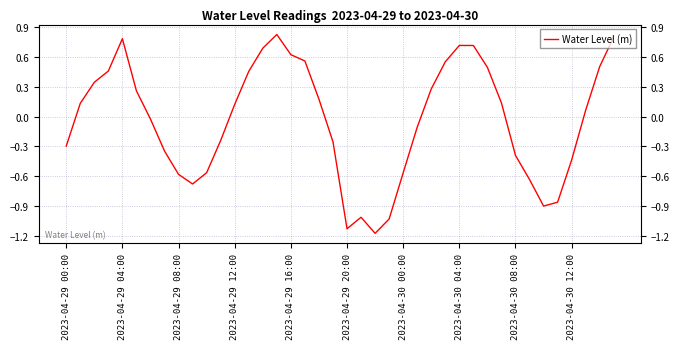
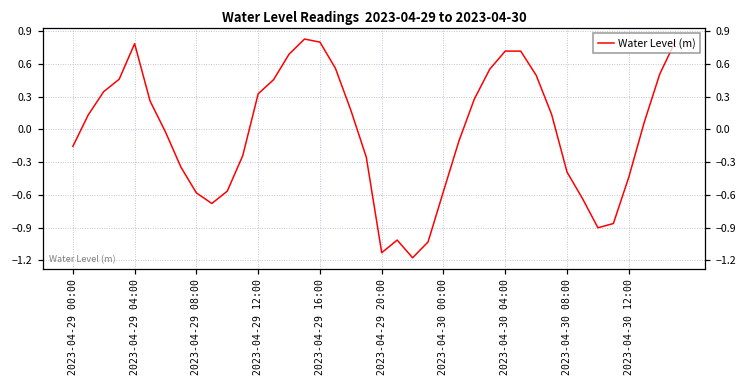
  {
-   "2023-04-29 00:00": -0.3,
+   "2023-04-29 00:00": -0.2,
    "2023-04-29 04:00": 0.8,
    "2023-04-29 08:00": -0.6,
-   "2023-04-29 12:00": 0.1,
-   "2023-04-29 16:00": 0.6,
+   "2023-04-29 12:00": 0.3,
+   "2023-04-29 16:00": 0.8,
    "2023-04-29 20:00": -1.1,
    "2023-04-30 00:00": -0.6,
    "2023-04-30 04:00": 0.7,
    "2023-04-30 08:00": -0.4,
    "2023-04-30 12:00": -0.4
  }
